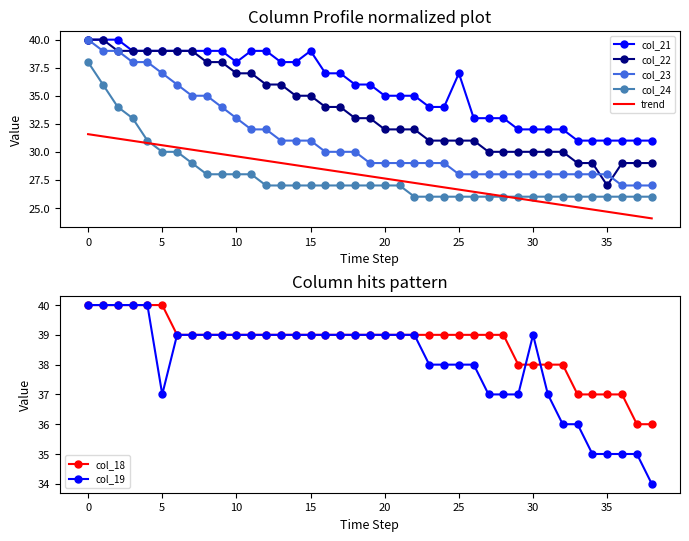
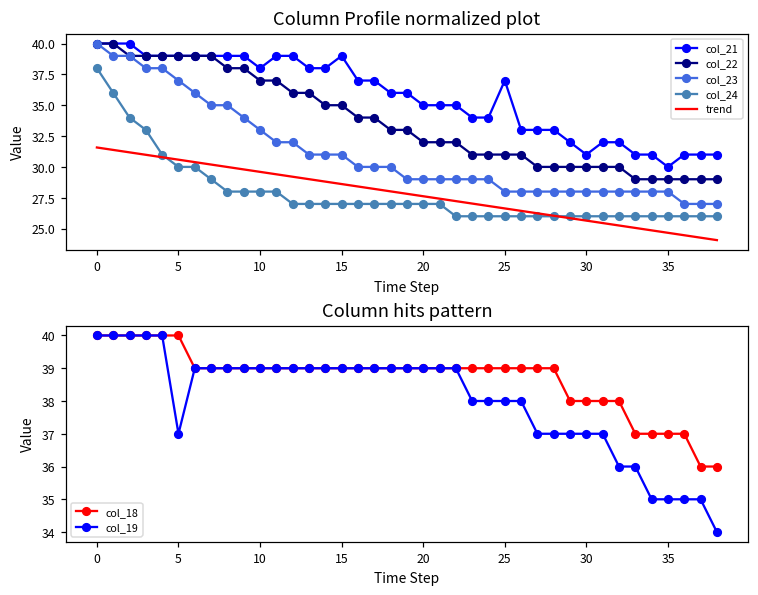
  {
    "Column Profile normalized plot": {
      "col_21": {
        "10": 38,
        "15": 39,
        "20": 35,
        "25": 37,
-       "30": 32,
-       "35": 31
+       "30": 31,
+       "35": 30
      },
      "col_22": {
        "10": 37,
        "15": 35,
        "20": 32,
        "25": 31,
        "30": 30,
-       "35": 27
+       "35": 29
      },
      "trend": {
        "0": 31.6,
        "5": 30.6,
        "10": 29.6,
        "15": 28.6,
        "20": 27.6,
        "25": 26.6,
        "30": 25.6,
        "35": 24.7
      }
    },
    "Column hits pattern": {
      "col_18": {
        "5": 40,
        "25": 39,
        "30": 38,
        "35": 37
      },
      "col_19": {
        "5": 37,
        "25": 38,
-       "30": 39,
+       "30": 37,
        "35": 35
      }
    }
  }
